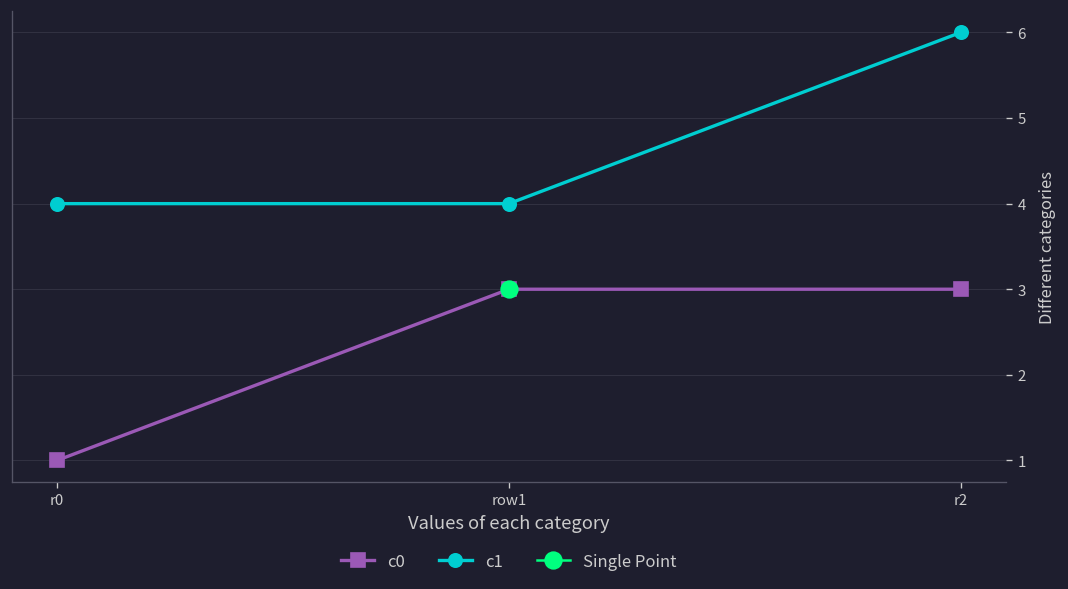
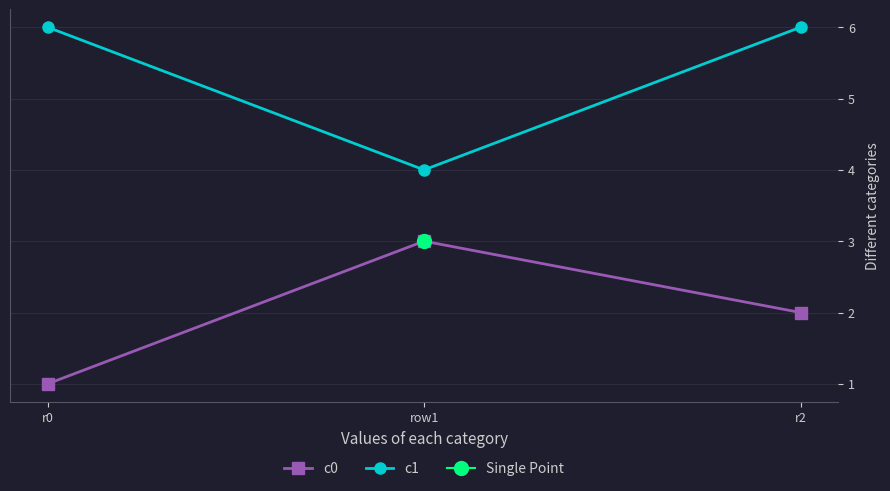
  {
    "c0": {
      "r0": 1,
-     "r2": 3
+     "r2": 2
    },
    "c1": {
-     "r0": 4,
+     "r0": 6,
      "row1": 4,
      "r2": 6
    }
  }
